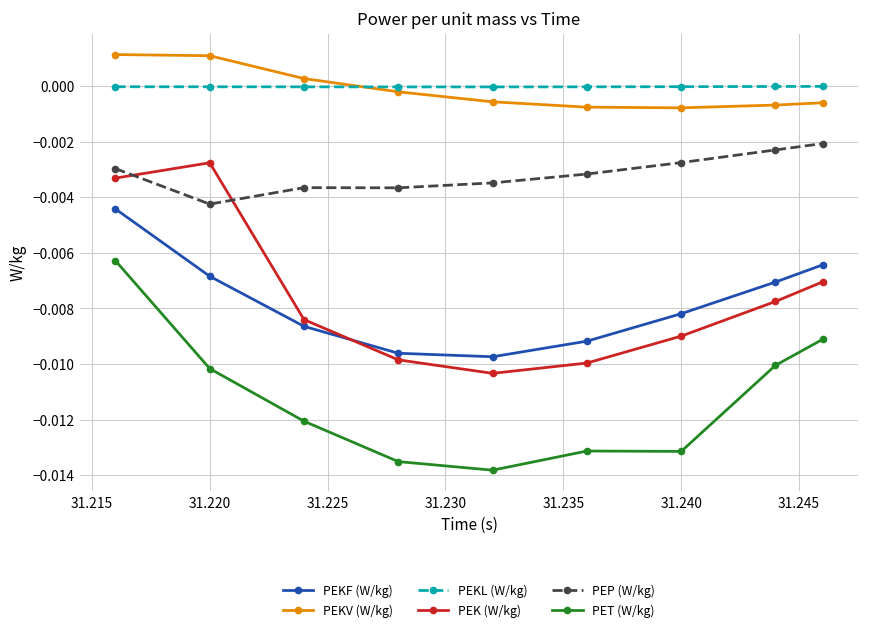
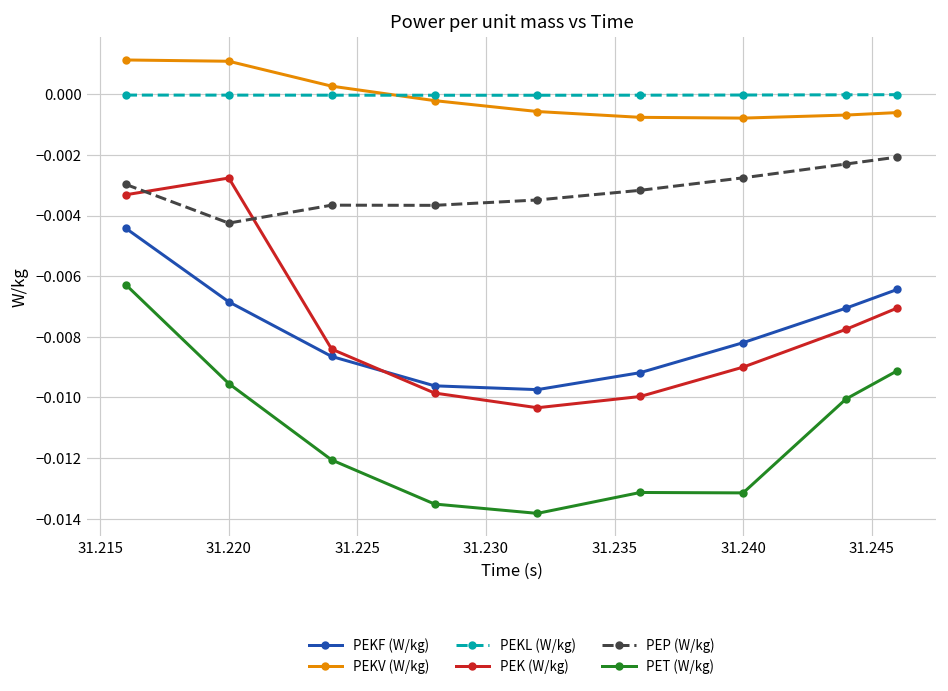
  {
    "PEKF (W/kg)": {
      "31.220": -0.0068,
      "31.240": -0.0082
    },
    "PEKV (W/kg)": {
      "31.220": 0.0011,
      "31.240": -0.0008
    },
    "PEKL (W/kg)": {
      "31.220": 0.0000,
      "31.240": 0.0000
    },
    "PEK (W/kg)": {
      "31.220": -0.0028,
      "31.240": -0.0090
    },
    "PEP (W/kg)": {
      "31.220": -0.0042,
      "31.240": -0.0028
    },
    "PET (W/kg)": {
-     "31.220": -0.0102,
+     "31.220": -0.0095,
      "31.240": -0.0131
    }
  }
